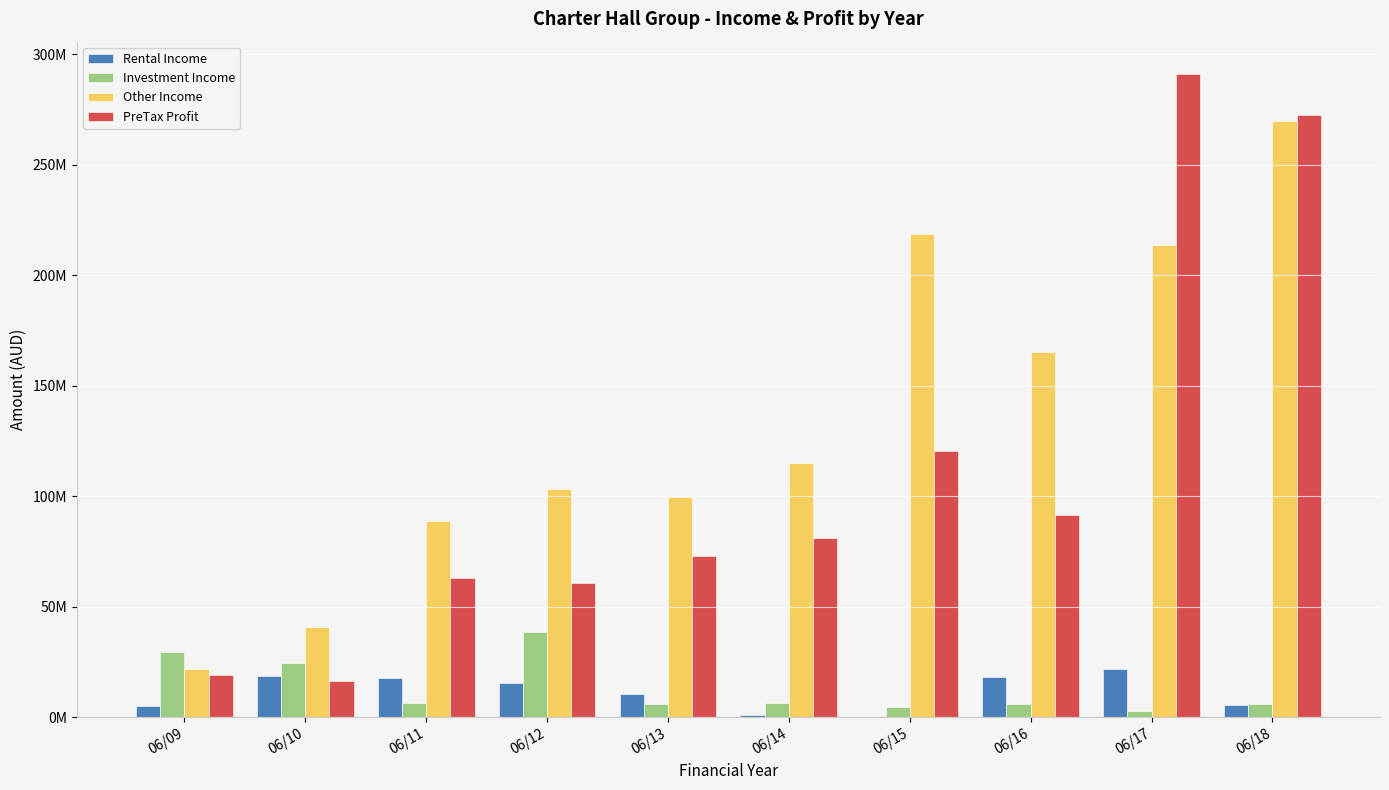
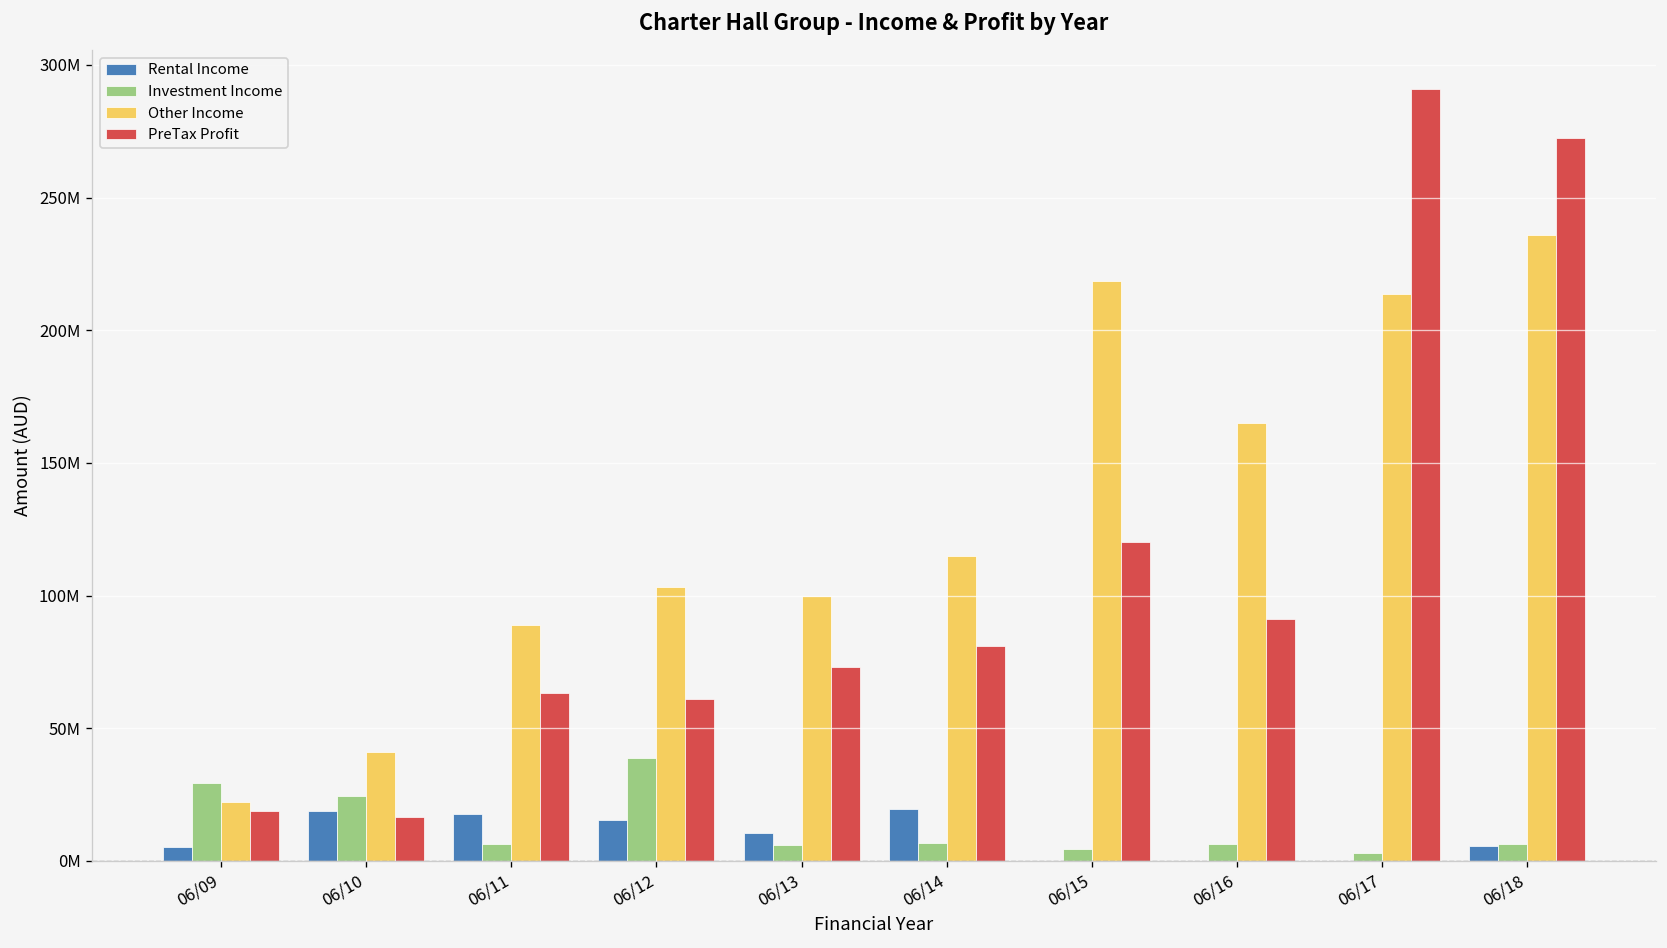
  {
    "Rental Income": {
      "06/09": 5000000,
      "06/10": 19000000,
      "06/11": 18000000,
      "06/12": 16000000,
      "06/13": 10000000,
-     "06/14": 1000000,
+     "06/14": 20000000,
      "06/15": 0,
-     "06/16": 18000000,
-     "06/17": 22000000,
+     "06/16": 0,
+     "06/17": 0,
      "06/18": 5000000
    },
    "Investment Income": {
      "06/09": 29000000,
      "06/10": 25000000,
      "06/11": 6000000,
      "06/12": 39000000,
      "06/13": 6000000,
      "06/14": 7000000,
      "06/15": 5000000,
      "06/16": 6000000,
      "06/17": 3000000,
      "06/18": 6000000
    },
    "Other Income": {
      "06/09": 22000000,
      "06/10": 41000000,
      "06/11": 89000000,
      "06/12": 103000000,
      "06/13": 100000000,
      "06/14": 115000000,
      "06/15": 218000000,
      "06/16": 165000000,
      "06/17": 214000000,
-     "06/18": 270000000
+     "06/18": 236000000
    },
    "PreTax Profit": {
      "06/09": 19000000,
      "06/10": 17000000,
      "06/11": 63000000,
      "06/12": 61000000,
      "06/13": 73000000,
      "06/14": 81000000,
      "06/15": 120000000,
      "06/16": 91000000,
      "06/17": 291000000,
      "06/18": 272000000
    }
  }
